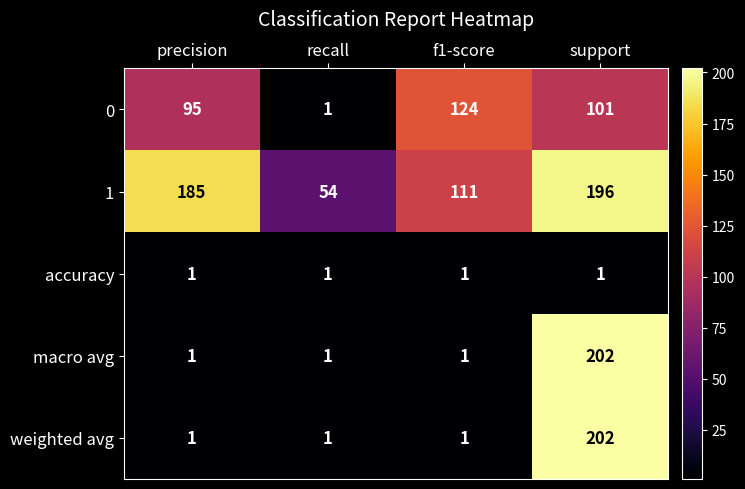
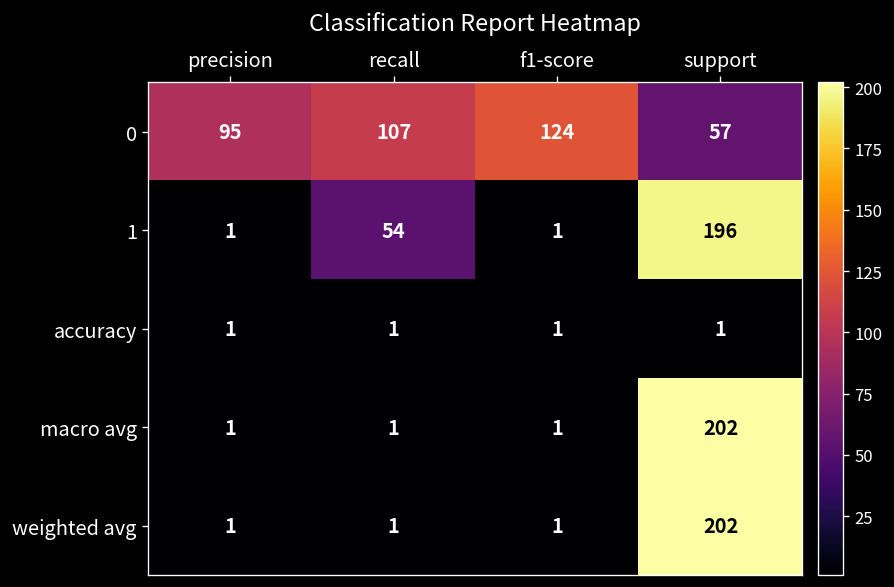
  {
    "0": {
      "precision": 95,
-     "recall": 1,
+     "recall": 107,
      "f1-score": 124,
-     "support": 101
+     "support": 57
    },
    "1": {
-     "precision": 185,
+     "precision": 1,
      "recall": 54,
-     "f1-score": 111,
+     "f1-score": 1,
      "support": 196
    },
    "accuracy": {
      "precision": 1,
      "recall": 1,
      "f1-score": 1,
      "support": 1
    },
    "macro avg": {
      "precision": 1,
      "recall": 1,
      "f1-score": 1,
      "support": 202
    },
    "weighted avg": {
      "precision": 1,
      "recall": 1,
      "f1-score": 1,
      "support": 202
    }
  }
